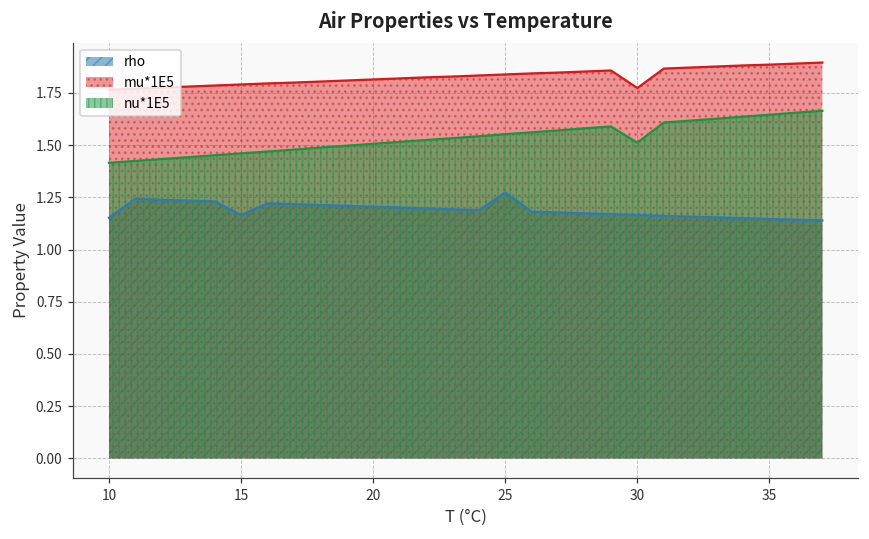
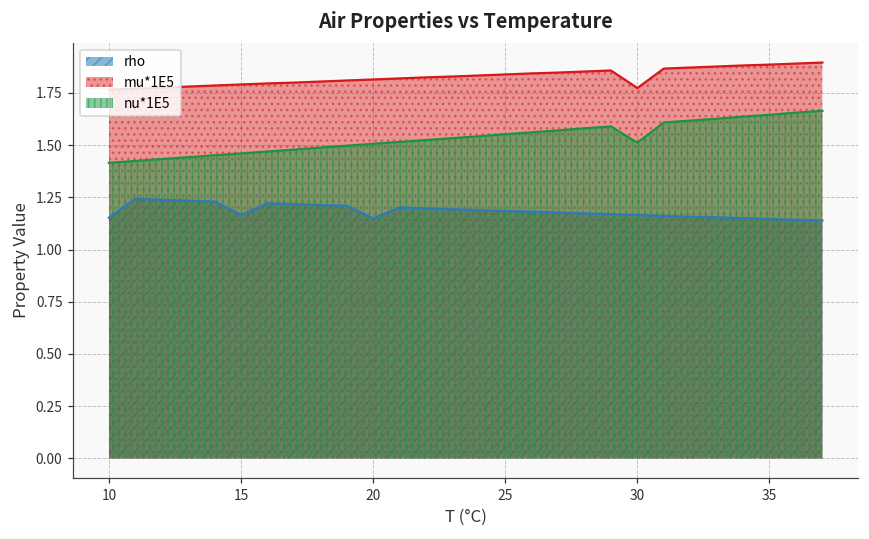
  {
    "rho": {
      "10": 1.15,
      "15": 1.17,
-     "20": 1.21,
-     "25": 1.27,
+     "20": 1.15,
+     "25": 1.18,
      "30": 1.17,
      "35": 1.15
    },
    "mu*1E5": {
      "15": 1.79,
      "20": 1.81,
      "25": 1.84,
      "30": 1.77,
      "35": 1.89
    },
    "nu*1E5": {
      "10": 1.42,
      "15": 1.46,
      "20": 1.51,
      "25": 1.55,
      "30": 1.51,
      "35": 1.65
    }
  }
